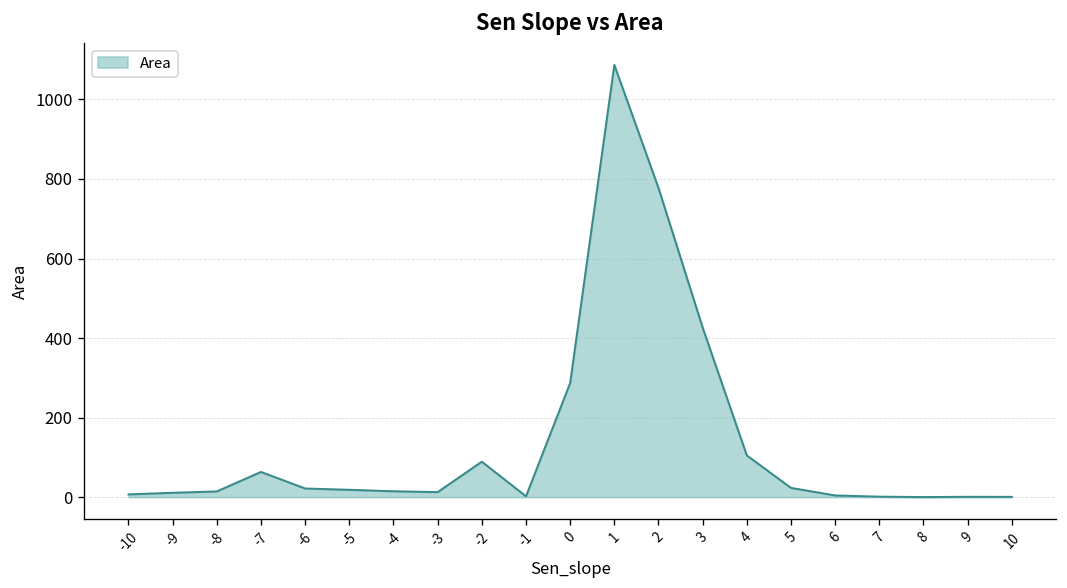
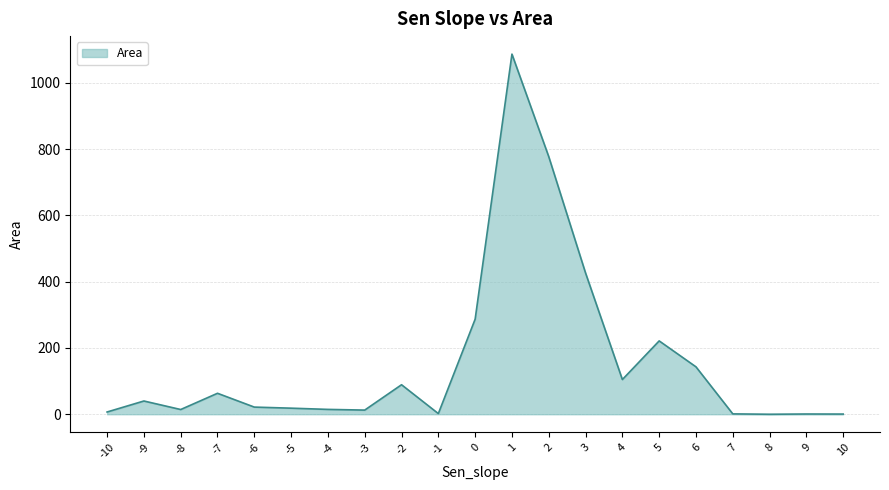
  {
    "-10": 10,
-   "-9": 10,
+   "-9": 40,
    "-8": 10,
    "-7": 60,
    "-6": 20,
    "-5": 20,
    "-4": 10,
    "-3": 10,
    "-2": 90,
    "-1": 0,
    "0": 290,
    "1": 1090,
    "2": 780,
    "3": 430,
    "4": 100,
-   "5": 20,
-   "6": 0,
+   "5": 220,
+   "6": 140,
    "7": 0,
    "8": 0,
    "9": 0,
    "10": 0
  }
